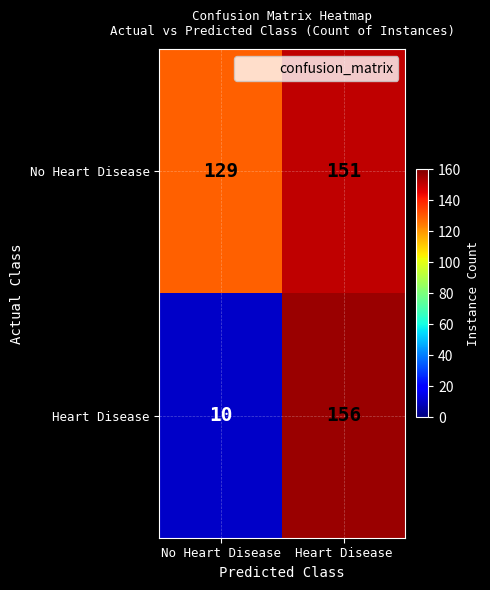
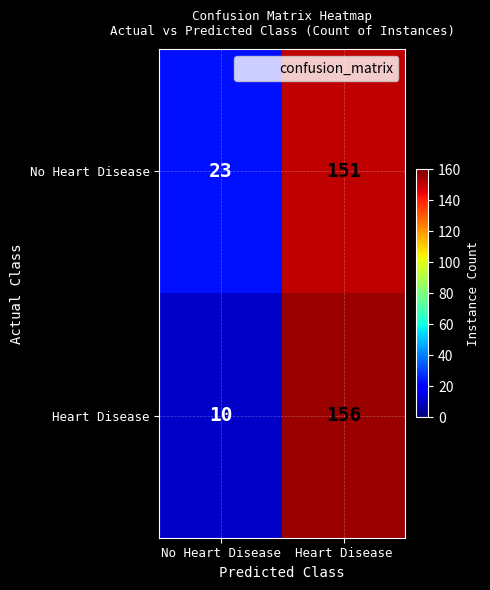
  {
    "No Heart Disease": {
-     "No Heart Disease": 129,
+     "No Heart Disease": 23,
      "Heart Disease": 151
    },
    "Heart Disease": {
      "No Heart Disease": 10,
      "Heart Disease": 156
    }
  }
